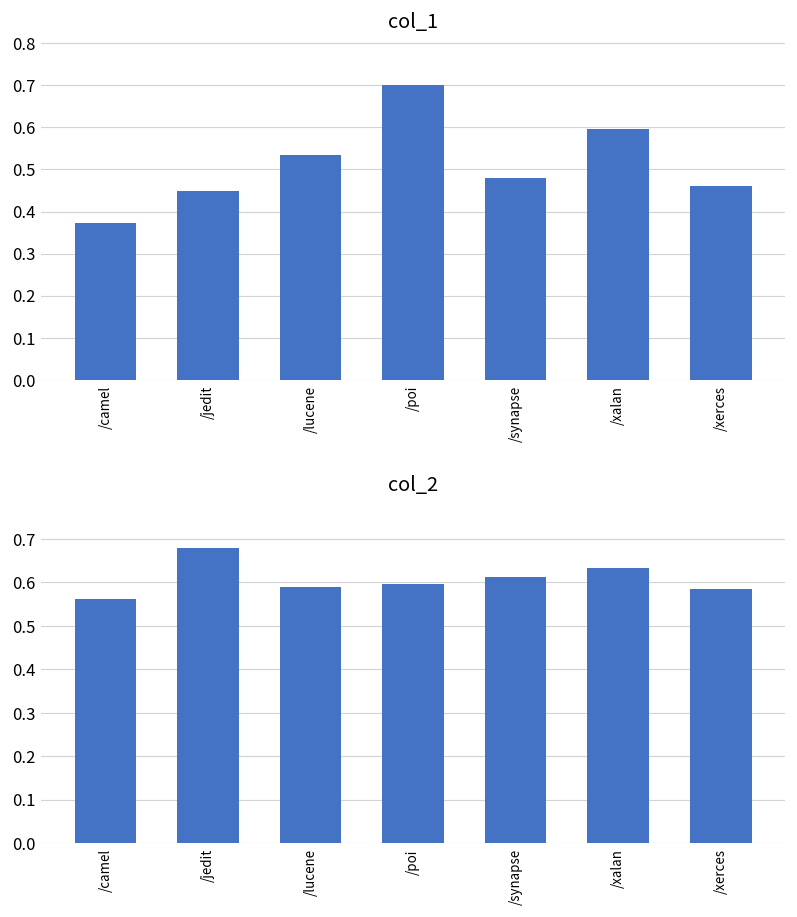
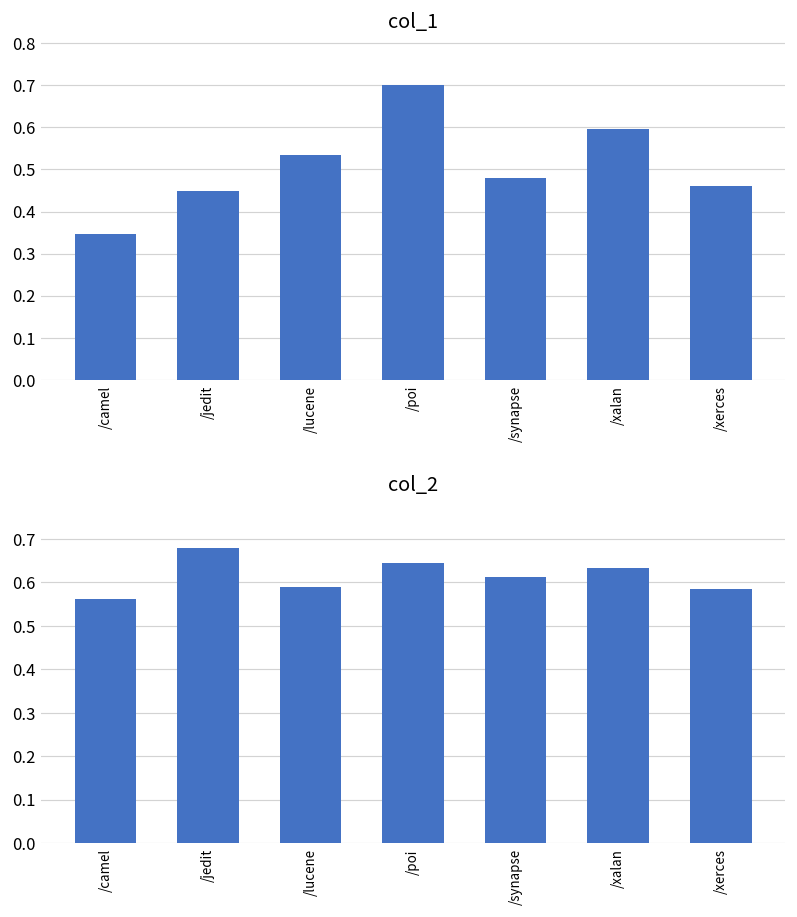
  {
    "col_1": {
-     "/camel": 0.37,
+     "/camel": 0.35,
      "/jedit": 0.45,
      "/lucene": 0.54,
      "/poi": 0.70,
      "/synapse": 0.48,
      "/xalan": 0.60,
      "/xerces": 0.46
    },
    "col_2": {
      "/camel": 0.56,
      "/jedit": 0.68,
      "/lucene": 0.59,
-     "/poi": 0.60,
+     "/poi": 0.65,
      "/synapse": 0.61,
      "/xalan": 0.63,
      "/xerces": 0.59
    }
  }
